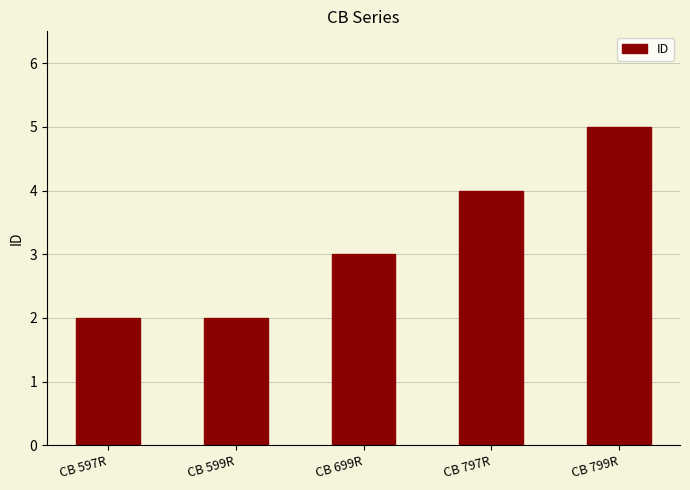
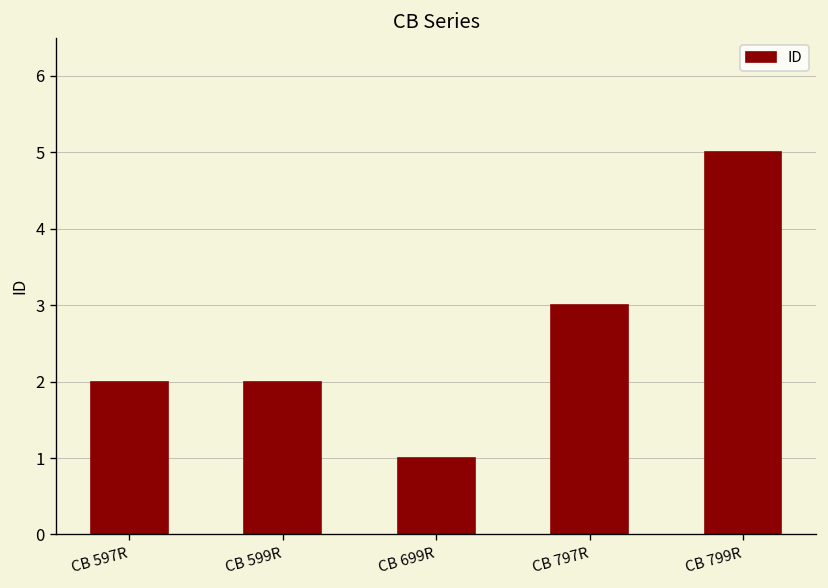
  {
    "CB 597R": 2,
    "CB 599R": 2,
-   "CB 699R": 3,
-   "CB 797R": 4,
+   "CB 699R": 1,
+   "CB 797R": 3,
    "CB 799R": 5
  }
